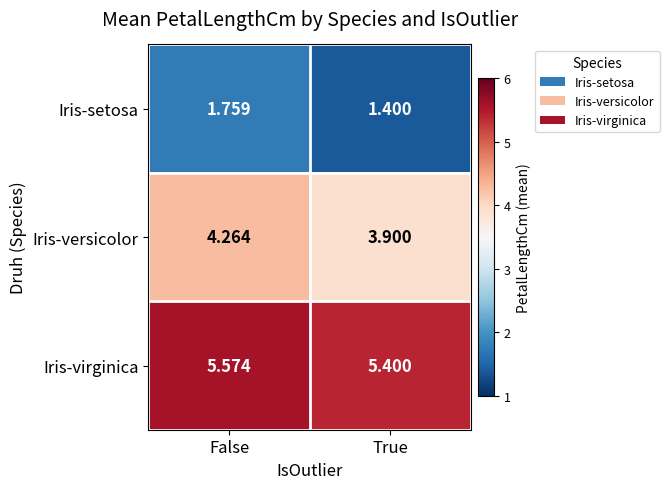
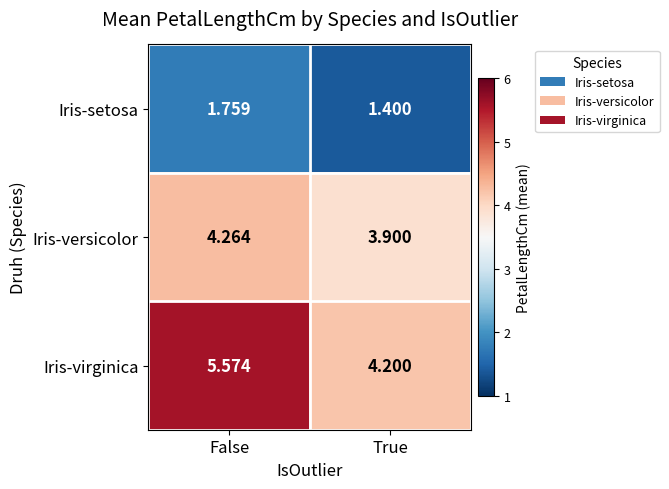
  {
    "Iris-virginica": {
-     "True": 5.400
+     "True": 4.200
    }
  }
